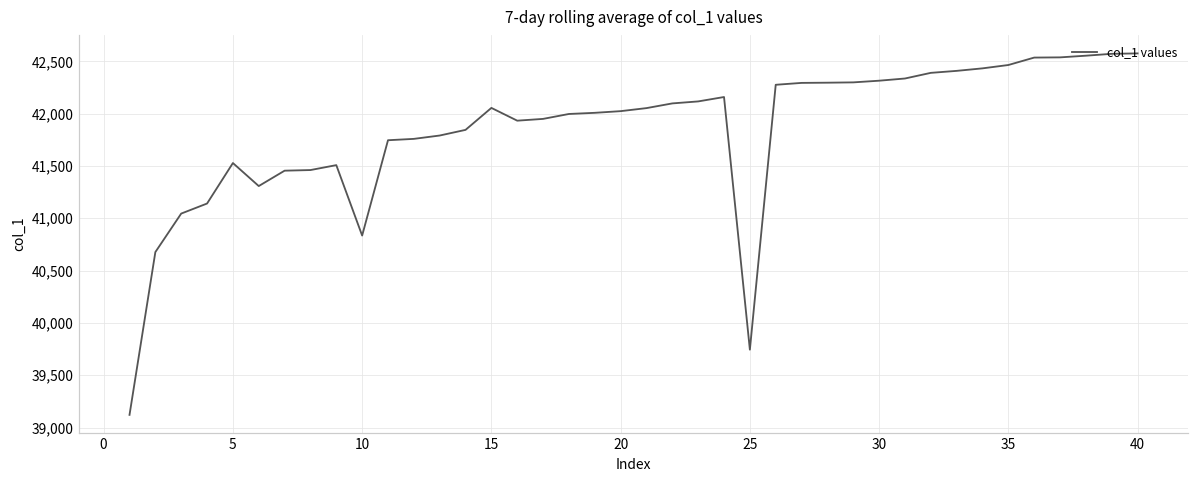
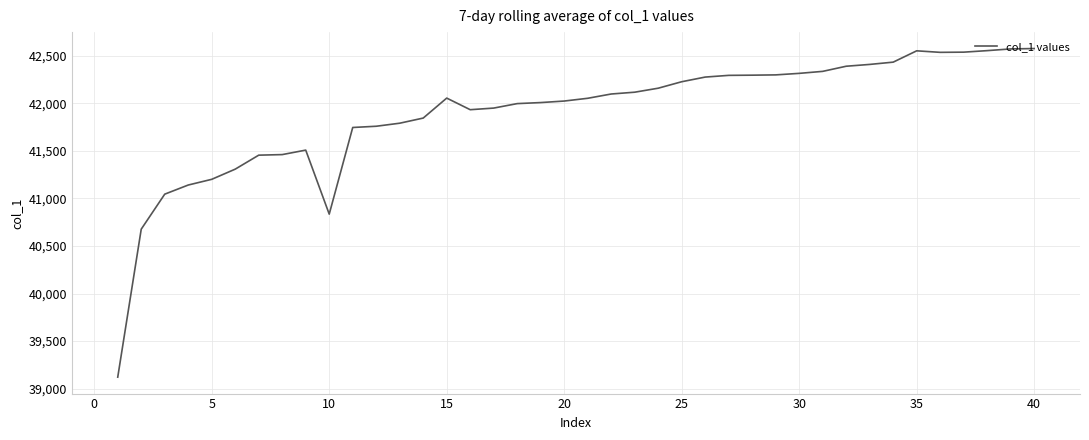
  {
-   "5": "41,500",
+   "5": "41,200",
    "10": "40,800",
    "15": "42,100",
    "20": "42,000",
-   "25": "39,700",
+   "25": "42,200",
    "30": "42,300",
-   "35": "42,500",
+   "35": "42,600",
    "40": "42,600"
  }
